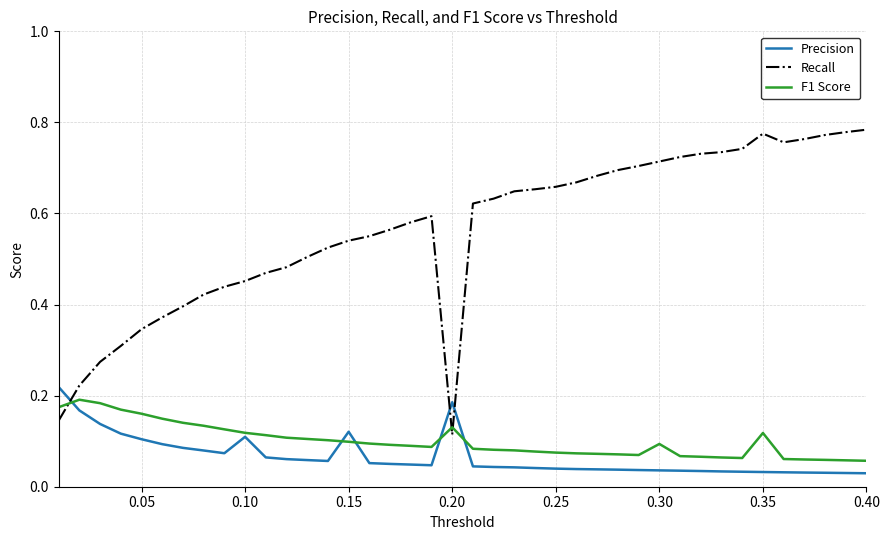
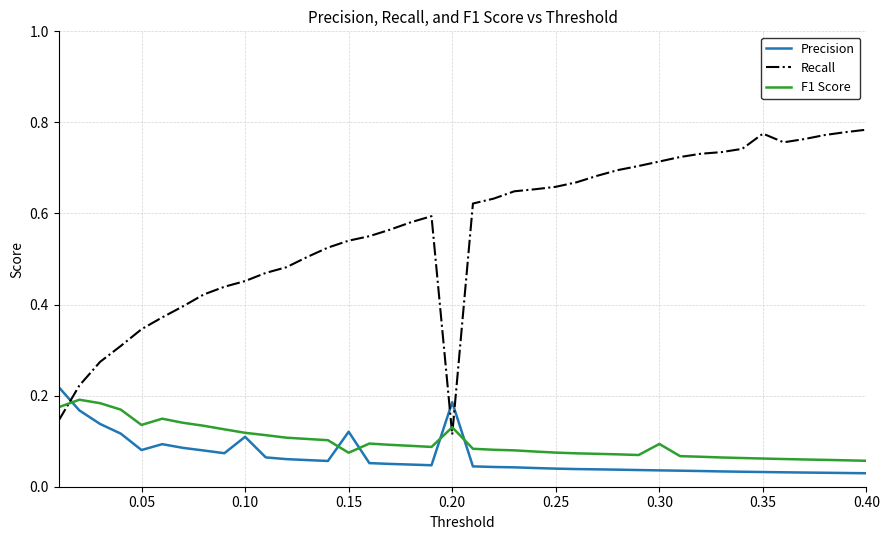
  {
    "Precision": {
-     "0.05": 0.10,
+     "0.05": 0.08,
      "0.10": 0.11,
      "0.15": 0.12,
      "0.20": 0.19,
      "0.25": 0.04,
      "0.30": 0.04,
      "0.35": 0.03,
      "0.40": 0.03
    },
    "Recall": {
      "0.05": 0.35,
      "0.10": 0.45,
      "0.15": 0.54,
      "0.20": 0.11,
      "0.25": 0.66,
      "0.30": 0.71,
      "0.35": 0.78,
      "0.40": 0.78
    },
    "F1 Score": {
-     "0.05": 0.16,
+     "0.05": 0.14,
      "0.10": 0.12,
-     "0.15": 0.10,
+     "0.15": 0.07,
      "0.20": 0.13,
      "0.25": 0.07,
      "0.30": 0.09,
-     "0.35": 0.12,
+     "0.35": 0.06,
      "0.40": 0.06
    }
  }
